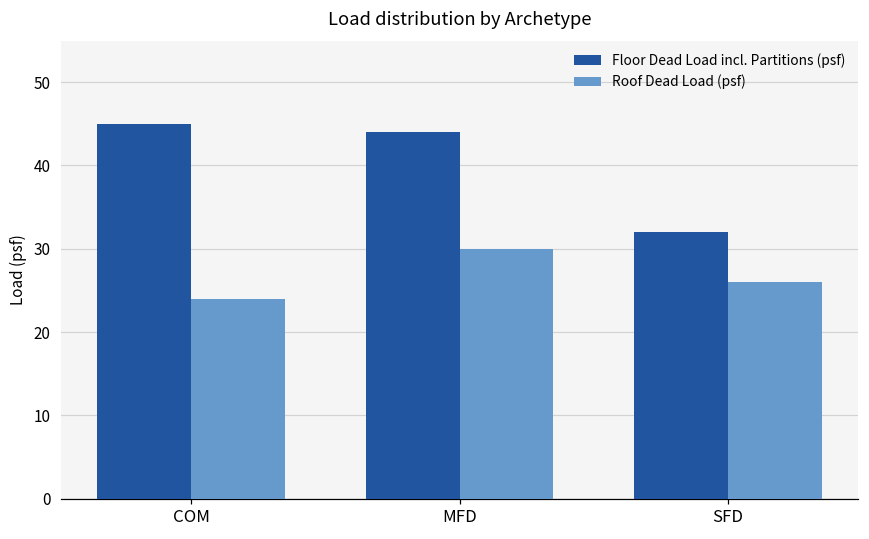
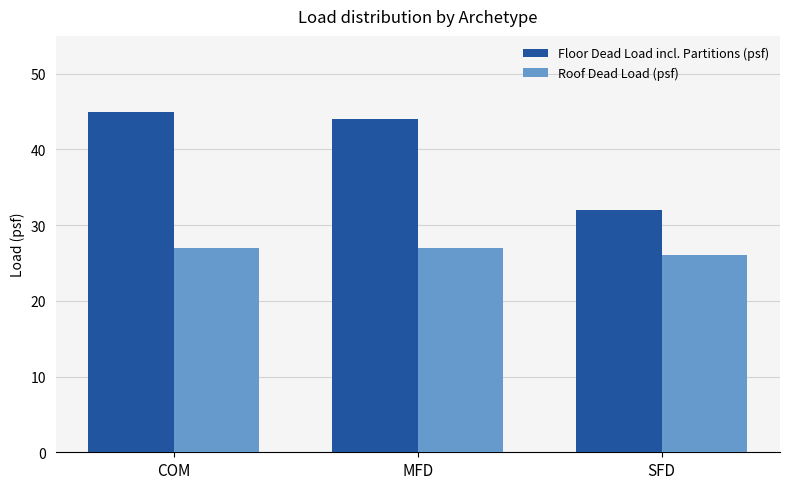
  {
    "Floor Dead Load incl. Partitions (psf)": {
      "COM": 45,
      "MFD": 44,
      "SFD": 32
    },
    "Roof Dead Load (psf)": {
-     "COM": 24,
-     "MFD": 30,
+     "COM": 27,
+     "MFD": 27,
      "SFD": 26
    }
  }
